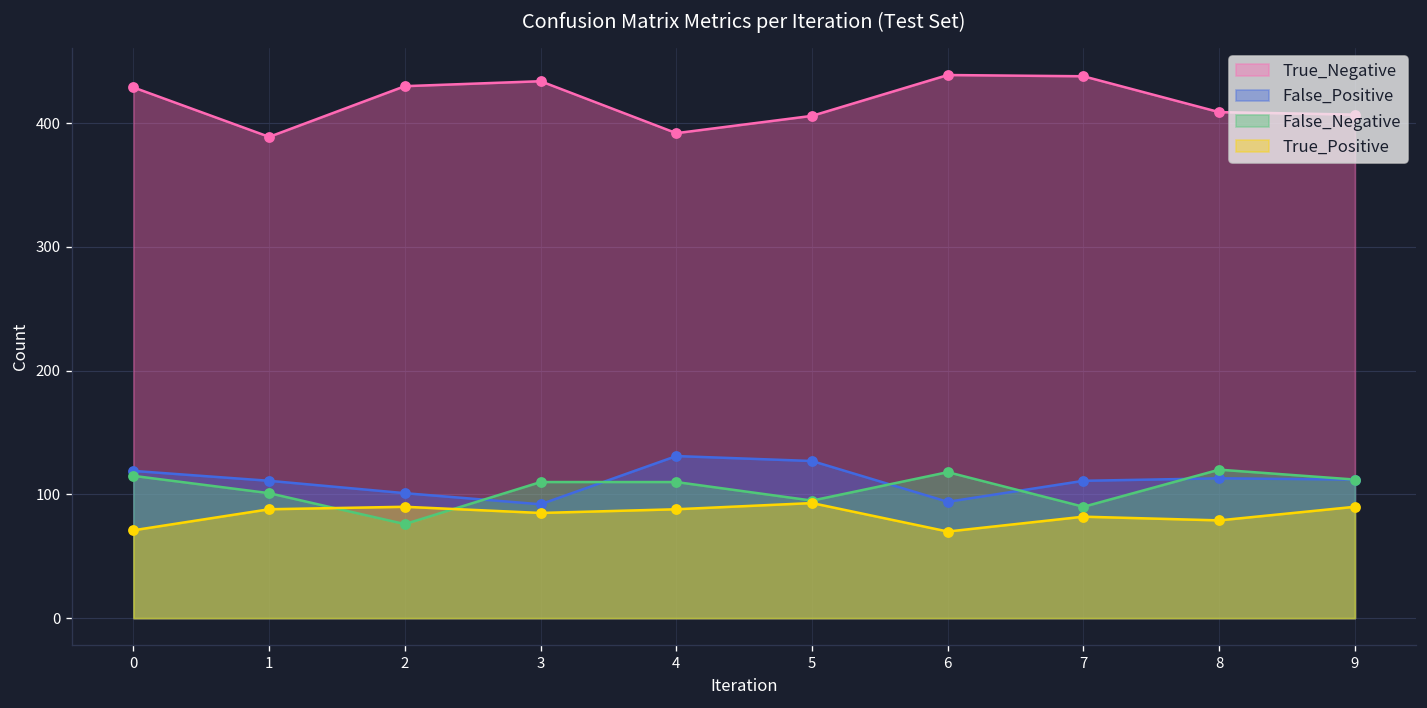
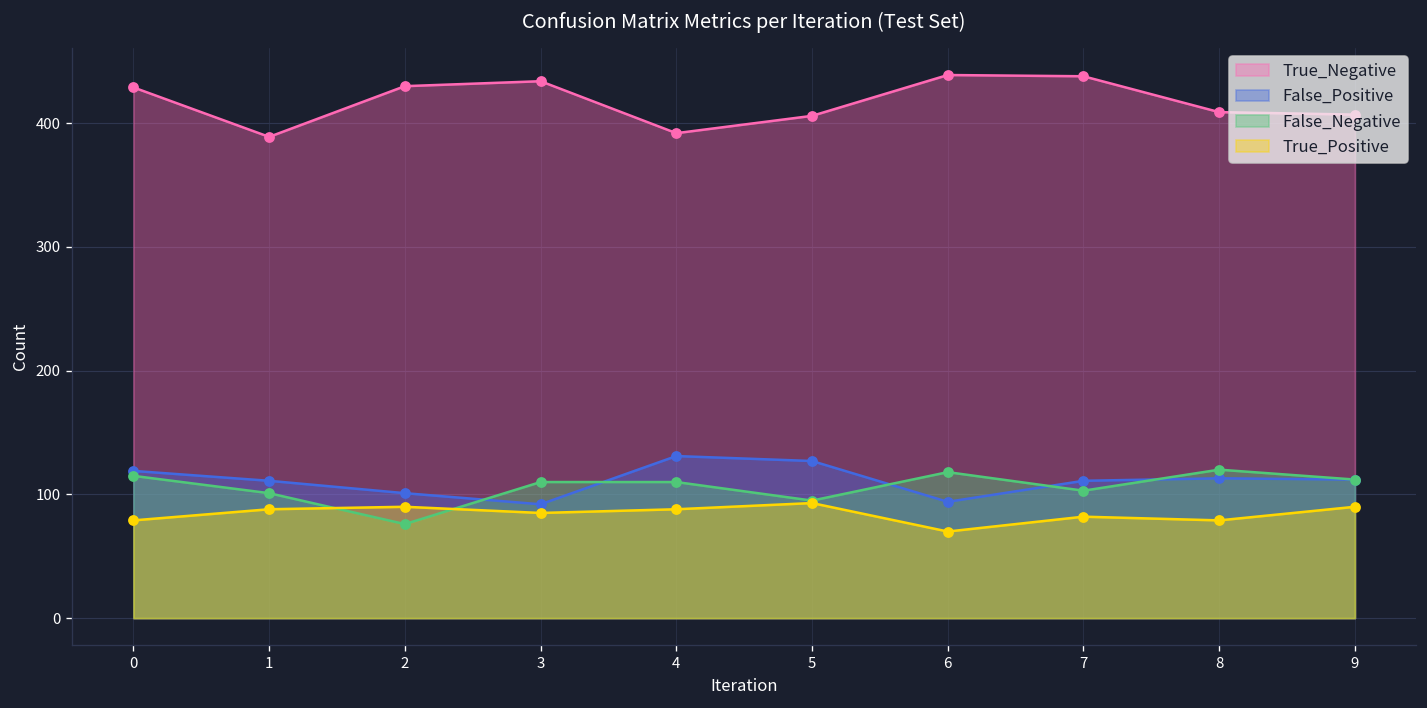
  {
    "True_Negative": {
      "0": 429,
      "1": 389,
      "2": 430,
      "3": 434,
      "4": 392,
      "5": 406,
      "6": 439,
      "7": 438,
      "8": 409
    },
    "False_Positive": {
      "0": 119,
      "1": 111,
      "2": 101,
      "3": 92,
      "4": 131,
      "5": 127,
      "6": 94,
      "7": 111,
      "8": 113
    },
    "False_Negative": {
      "0": 115,
      "1": 101,
      "2": 76,
      "3": 110,
      "4": 110,
      "6": 118,
-     "7": 90,
+     "7": 103,
      "8": 120
    },
    "True_Positive": {
-     "0": 71,
+     "0": 79,
      "1": 88,
      "2": 90,
      "3": 85,
      "4": 88,
      "6": 70,
      "7": 82,
      "8": 79,
      "9": 90
    }
  }
